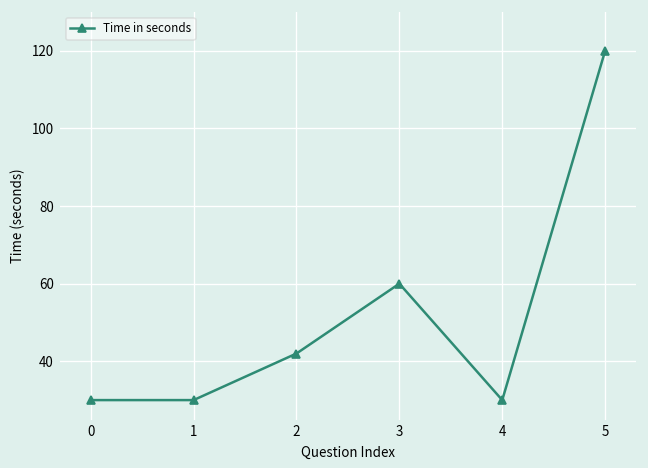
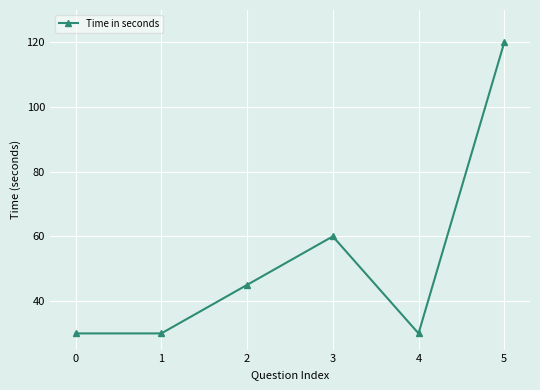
  {
    "0": 30,
    "1": 30,
-   "2": 42,
+   "2": 45,
    "3": 60,
    "4": 30,
    "5": 120
  }
